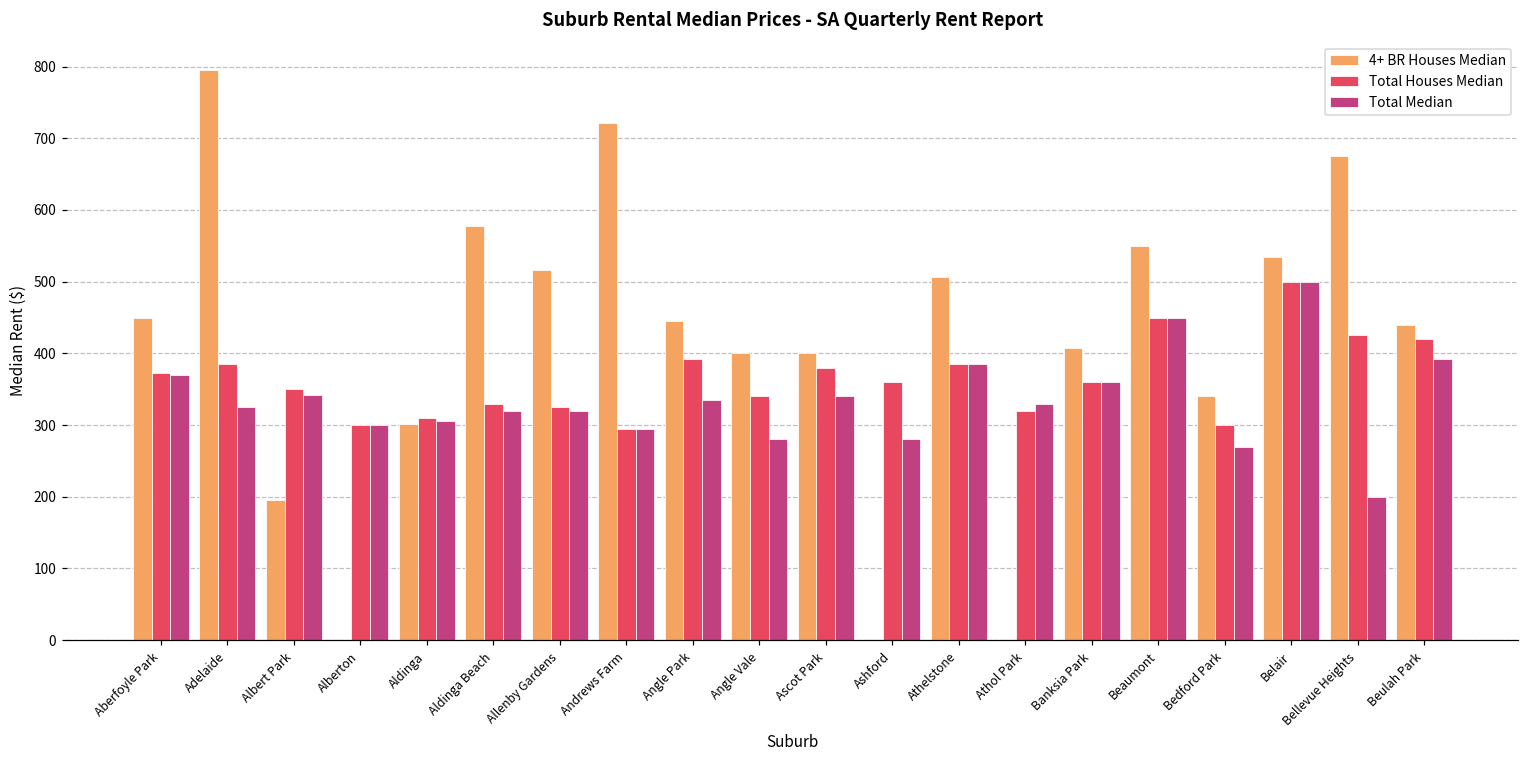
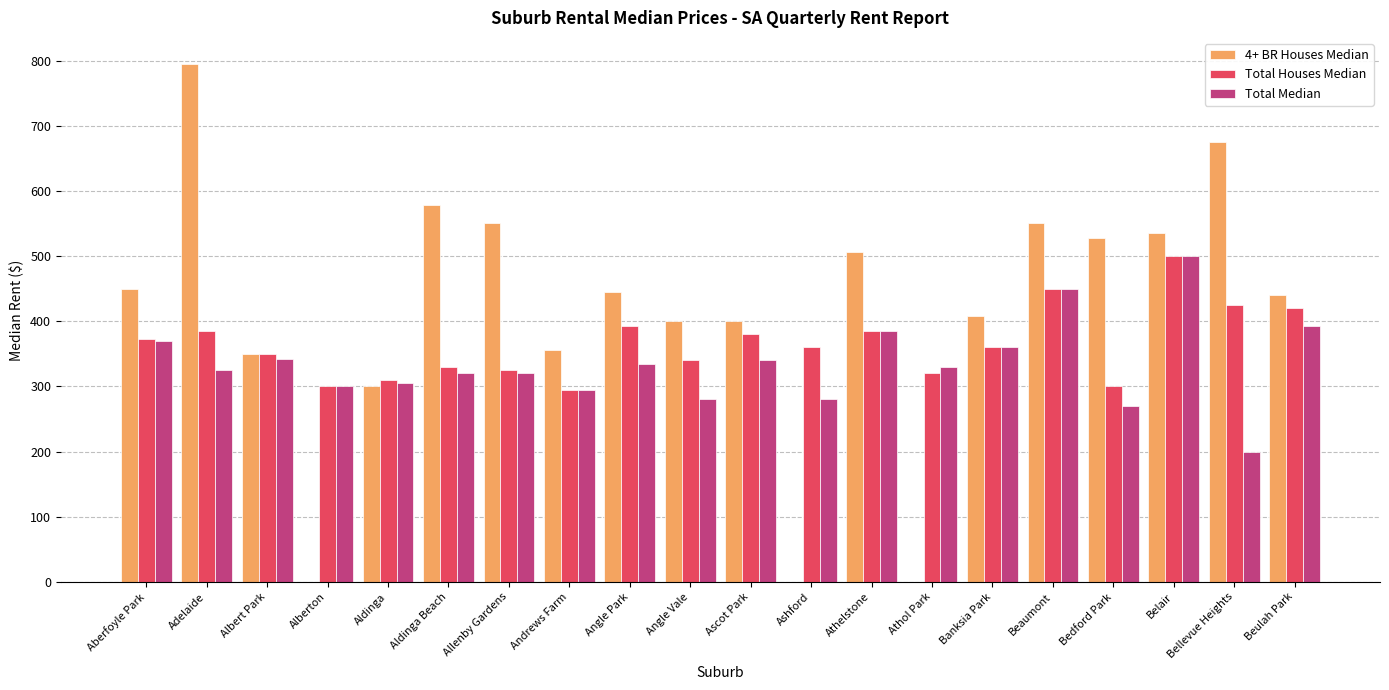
  {
    "4+ BR Houses Median": {
      "Aberfoyle Park": 450,
      "Adelaide": 800,
-     "Albert Park": 200,
+     "Albert Park": 350,
      "Alberton": 0,
      "Aldinga": 300,
      "Aldinga Beach": 580,
-     "Allenby Gardens": 520,
-     "Andrews Farm": 720,
+     "Allenby Gardens": 550,
+     "Andrews Farm": 360,
      "Angle Park": 450,
      "Angle Vale": 400,
      "Ascot Park": 400,
      "Ashford": 0,
      "Athelstone": 510,
      "Athol Park": 0,
      "Banksia Park": 410,
      "Beaumont": 550,
-     "Bedford Park": 340,
+     "Bedford Park": 530,
      "Belair": 540,
      "Bellevue Heights": 680,
      "Beulah Park": 440
    }
  }
